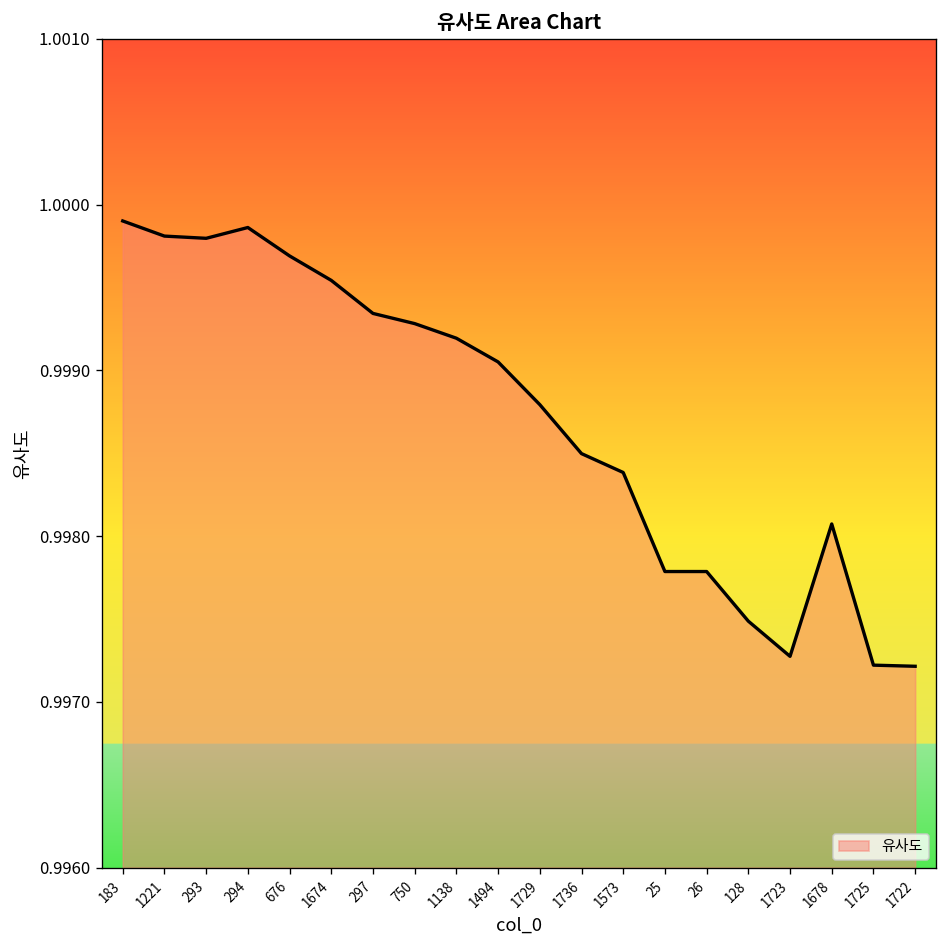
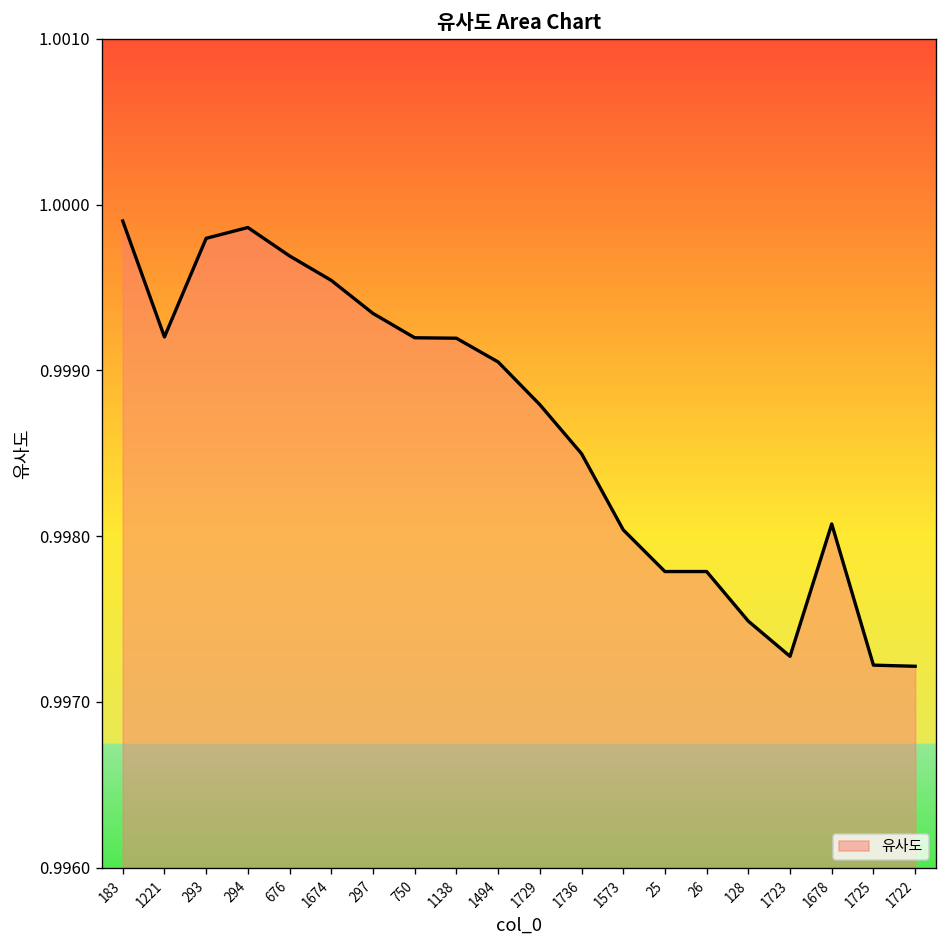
  {
    "183": 0.99990,
-   "1221": 0.99981,
+   "1221": 0.99920,
    "293": 0.99980,
    "294": 0.99986,
    "676": 0.99969,
    "1674": 0.99954,
    "297": 0.99934,
-   "750": 0.99928,
+   "750": 0.99920,
    "1138": 0.99919,
    "1494": 0.99905,
    "1729": 0.99879,
    "1736": 0.99850,
-   "1573": 0.99838,
+   "1573": 0.99804,
    "25": 0.99779,
    "26": 0.99779,
    "128": 0.99749,
    "1723": 0.99727,
    "1678": 0.99807,
    "1725": 0.99722,
    "1722": 0.99721
  }
